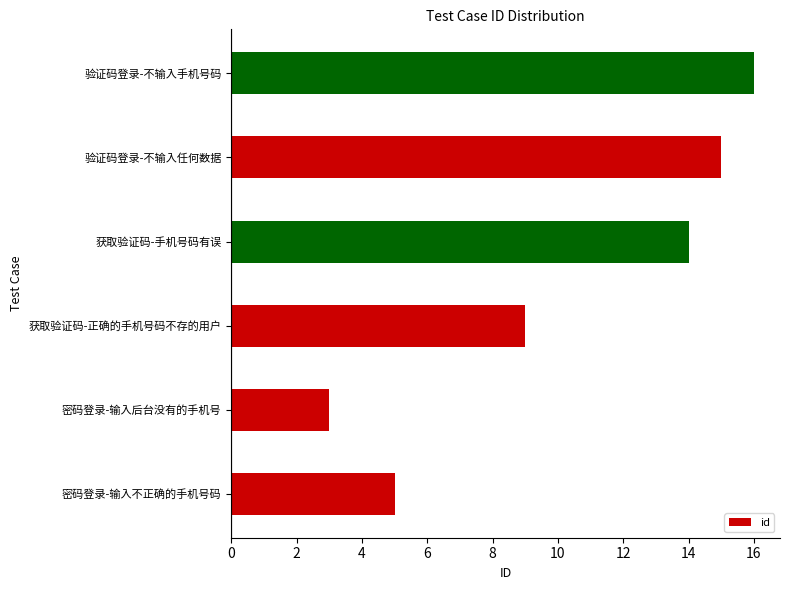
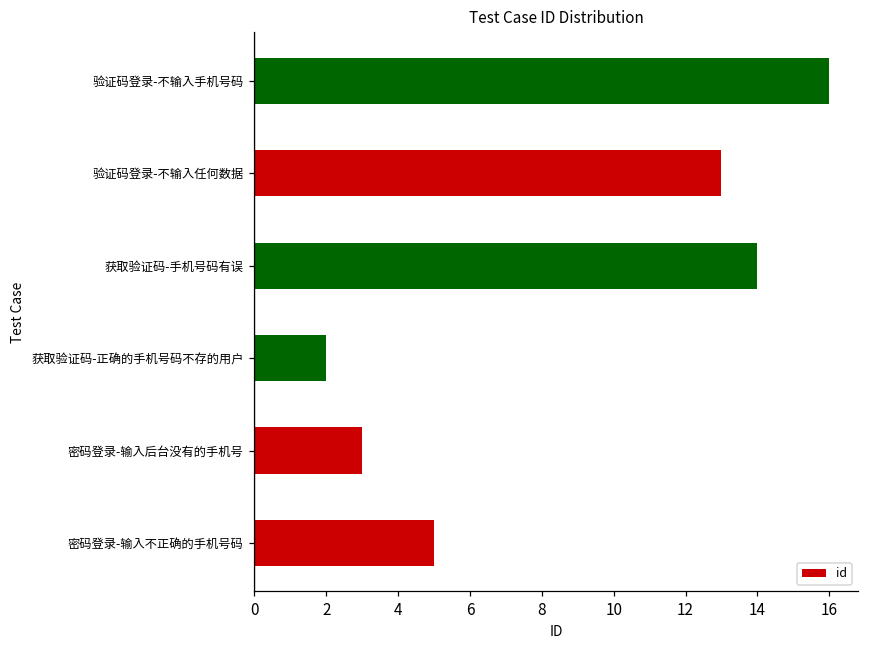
  {
    "验证码登录-不输入手机号码": 16,
-   "验证码登录-不输入任何数据": 15,
+   "验证码登录-不输入任何数据": 13,
    "获取验证码-手机号码有误": 14,
-   "获取验证码-正确的手机号码不存的用户": 9,
+   "获取验证码-正确的手机号码不存的用户": 2,
    "密码登录-输入后台没有的手机号": 3,
    "密码登录-输入不正确的手机号码": 5
  }
